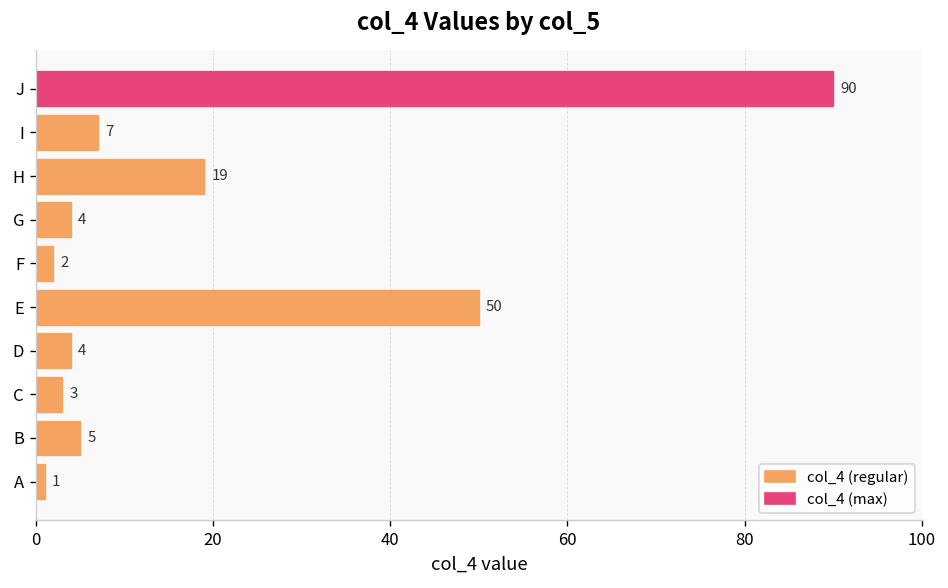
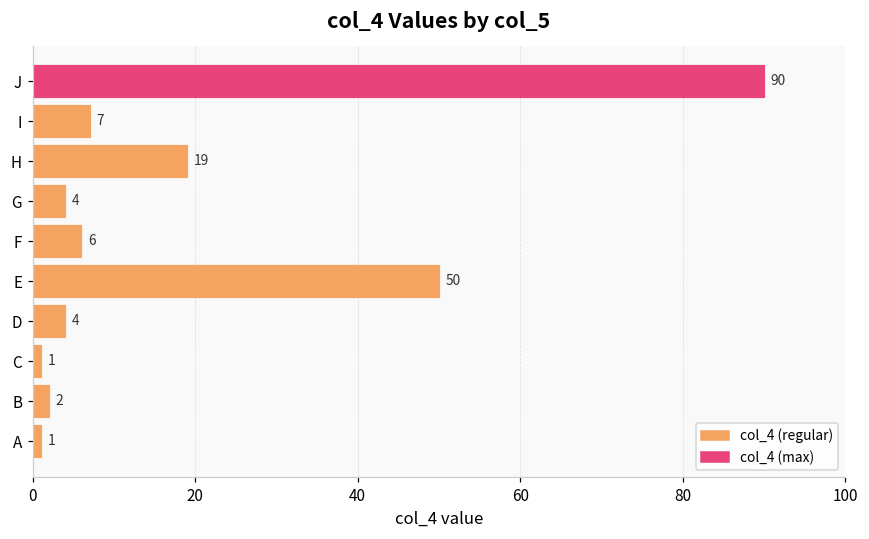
  {
    "J": 90,
    "I": 7,
    "H": 19,
    "G": 4,
-   "F": 2,
+   "F": 6,
    "E": 50,
    "D": 4,
-   "C": 3,
-   "B": 5,
+   "C": 1,
+   "B": 2,
    "A": 1
  }
